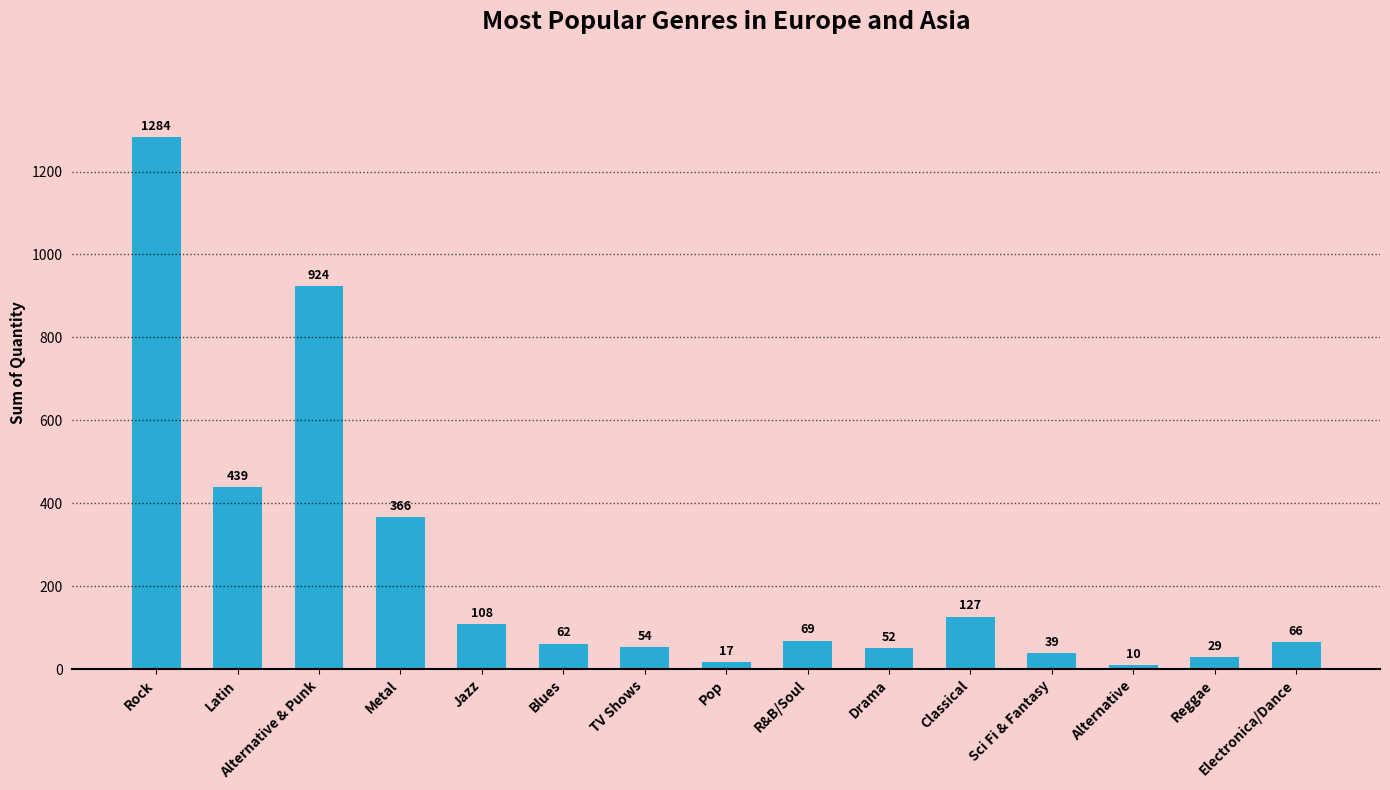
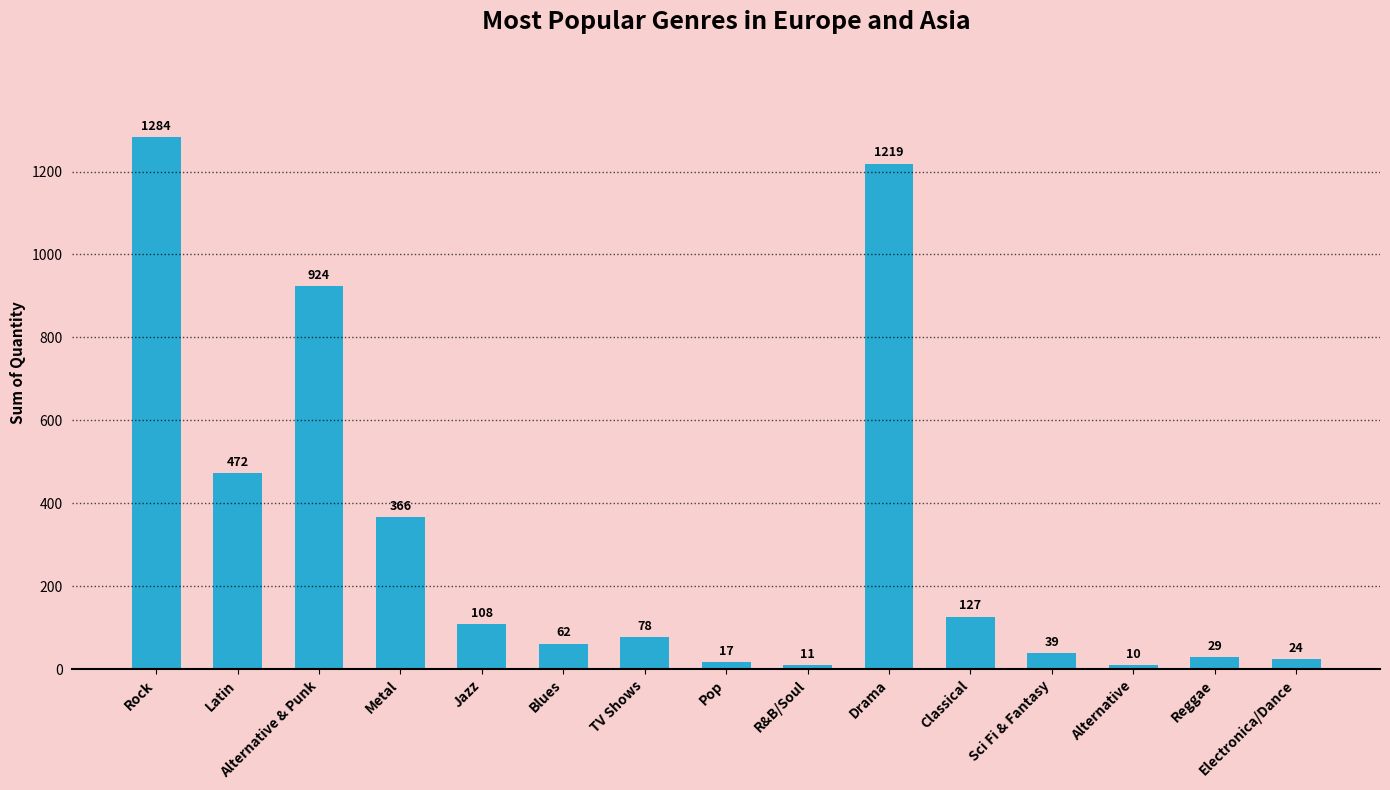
  {
    "Rock": 1284,
-   "Latin": 439,
+   "Latin": 472,
    "Alternative & Punk": 924,
    "Metal": 366,
    "Jazz": 108,
    "Blues": 62,
-   "TV Shows": 54,
+   "TV Shows": 78,
    "Pop": 17,
-   "R&B/Soul": 69,
-   "Drama": 52,
+   "R&B/Soul": 11,
+   "Drama": 1219,
    "Classical": 127,
    "Sci Fi & Fantasy": 39,
    "Alternative": 10,
    "Reggae": 29,
-   "Electronica/Dance": 66
+   "Electronica/Dance": 24
  }
